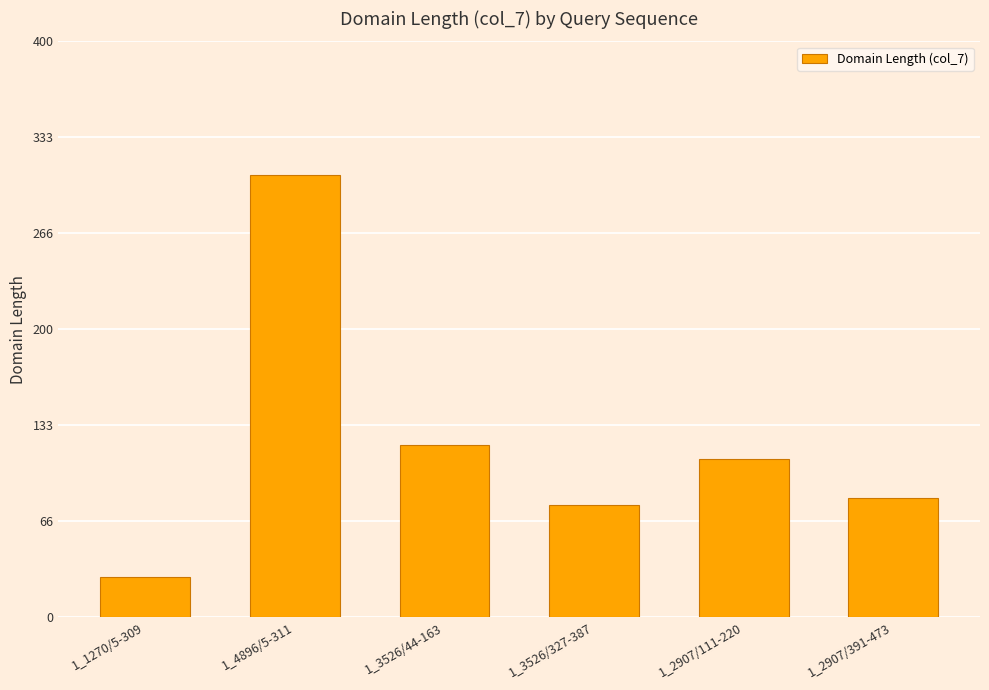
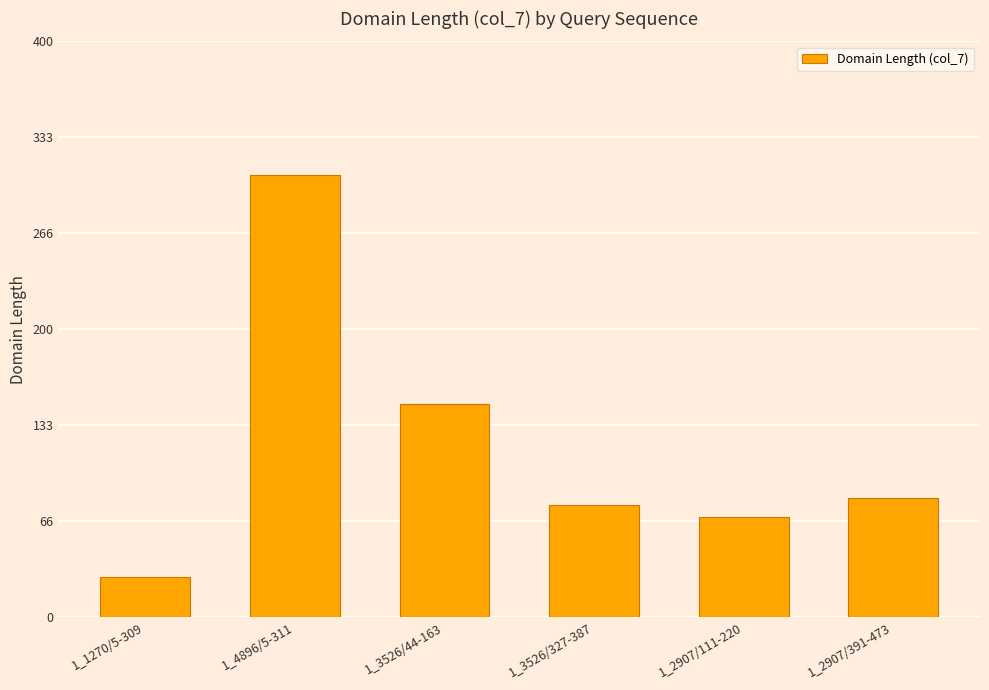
  {
    "1_1270/5-309": 28,
    "1_4896/5-311": 307,
-   "1_3526/44-163": 120,
+   "1_3526/44-163": 148,
    "1_3526/327-387": 78,
-   "1_2907/111-220": 110,
+   "1_2907/111-220": 70,
    "1_2907/391-473": 83
  }
